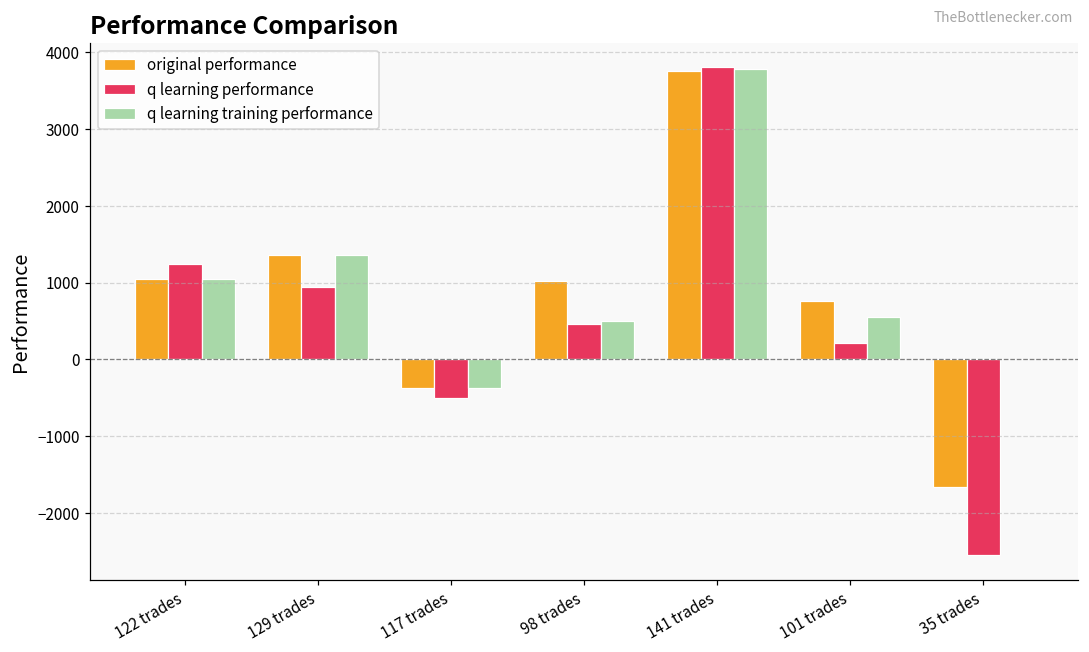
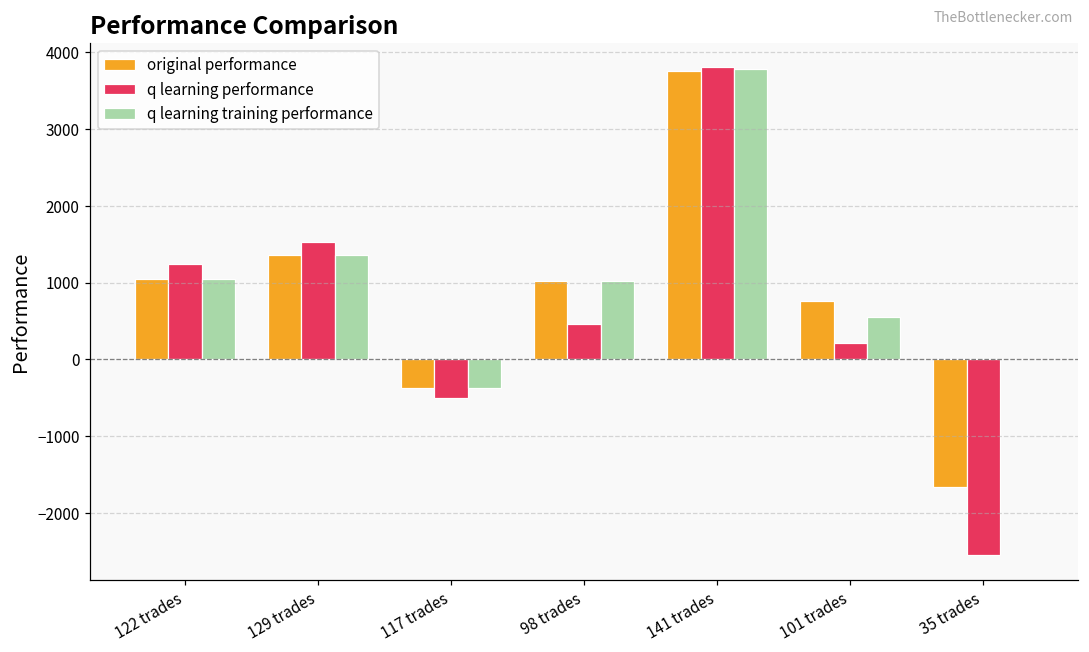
  {
    "original performance": {
      "122 trades": 1100,
      "129 trades": 1400,
      "117 trades": -400,
      "98 trades": 1000,
      "141 trades": 3800,
      "101 trades": 800,
      "35 trades": -1700
    },
    "q learning performance": {
      "122 trades": 1200,
-     "129 trades": 900,
+     "129 trades": 1500,
      "117 trades": -500,
      "98 trades": 500,
      "141 trades": 3800,
      "101 trades": 200,
      "35 trades": -2500
    },
    "q learning training performance": {
      "122 trades": 1100,
      "129 trades": 1400,
      "117 trades": -400,
-     "98 trades": 500,
+     "98 trades": 1000,
      "141 trades": 3800,
      "101 trades": 600,
      "35 trades": 0
    }
  }
